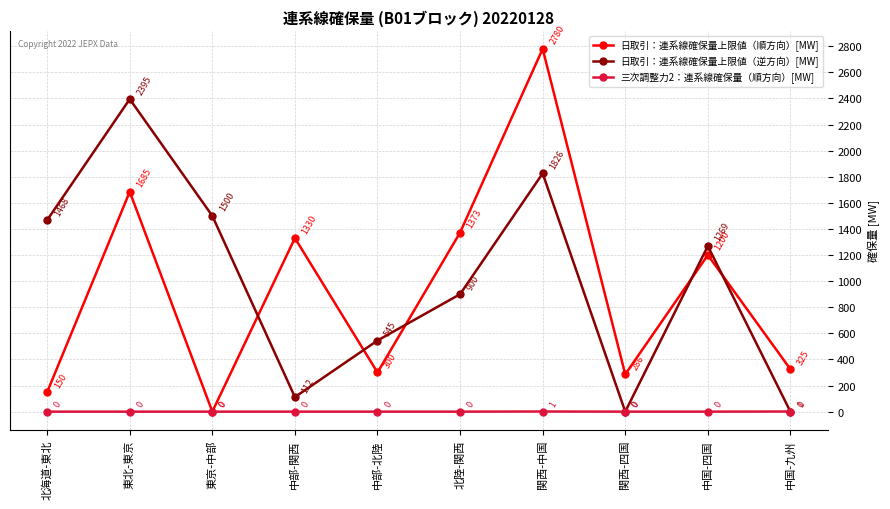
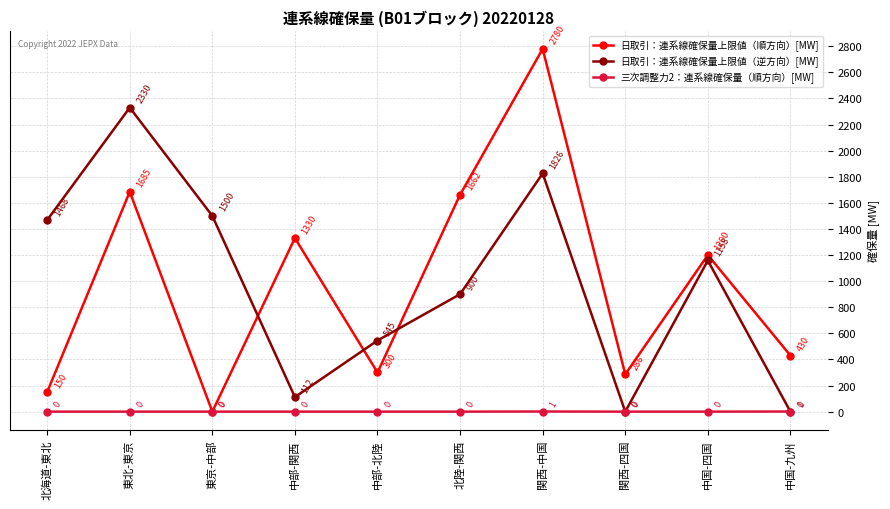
  {
    "日取引：連系線確保量上限値（順方向）[MW]": {
      "北海道-東北": 150,
      "東北-東京": 1685,
      "中部-関西": 1330,
      "中部-北陸": 300,
-     "北陸-関西": 1373,
+     "北陸-関西": 1662,
      "関西-中国": 2780,
      "関西-四国": 286,
-     "中国-九州": 325
+     "中国-九州": 430
    },
    "日取引：連系線確保量上限値（逆方向）[MW]": {
      "北海道-東北": 1468,
-     "東北-東京": 2395,
+     "東北-東京": 2330,
      "東京-中部": 1500,
      "中部-関西": 112,
      "中部-北陸": 545,
      "北陸-関西": 900,
      "関西-中国": 1826,
-     "中国-四国": 1269
+     "中国-四国": 1158
    },
    "三次調整力2：連系線確保量（順方向）[MW]": {
      "北海道-東北": 0,
      "東北-東京": 0,
      "中部-関西": 0,
      "中部-北陸": 0,
      "北陸-関西": 0,
      "関西-中国": 1,
      "中国-四国": 0
    }
  }
